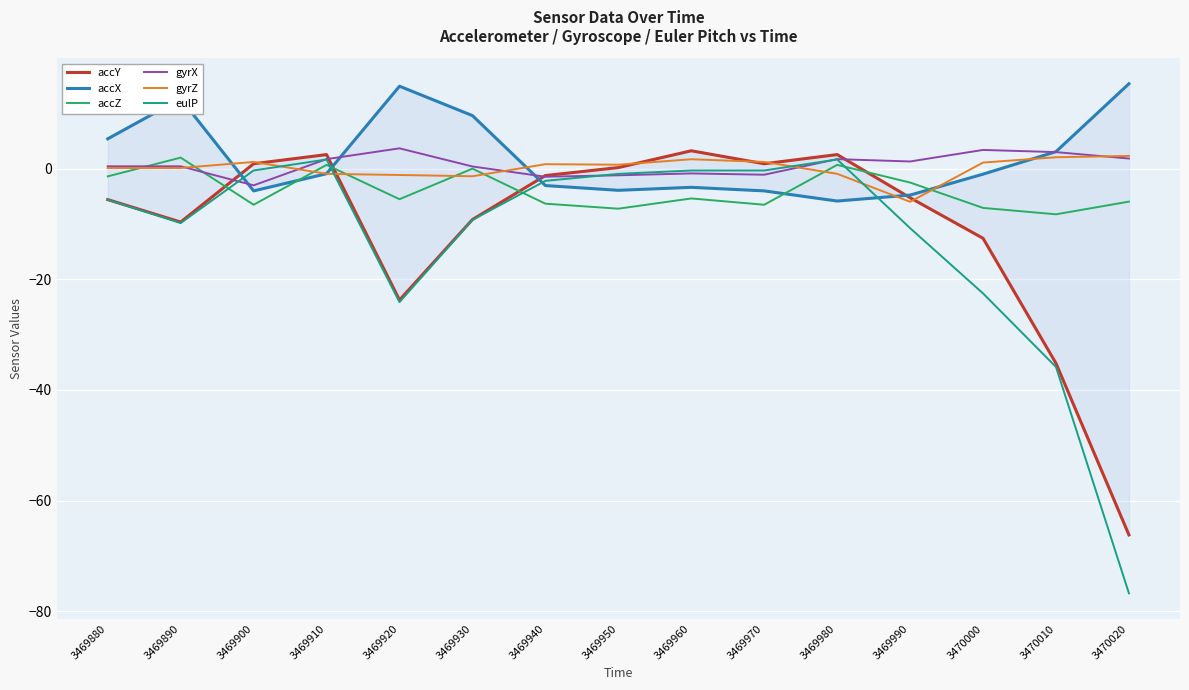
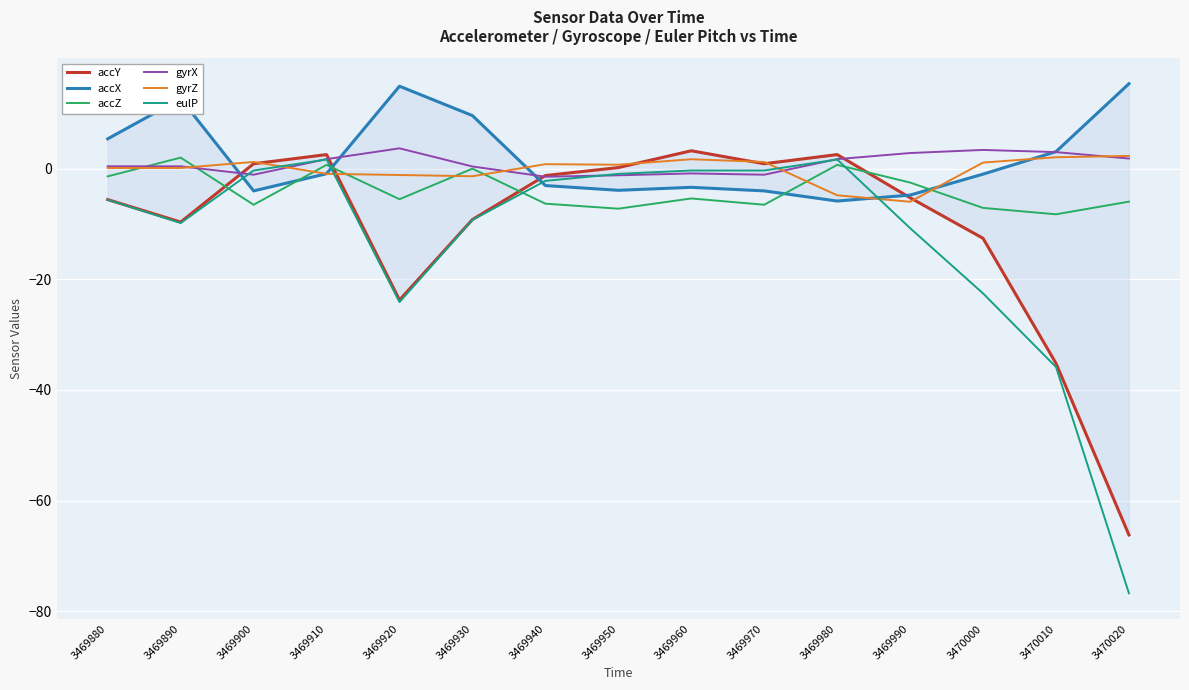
  {
    "accY": {
      "3469990": -5,
      "3470000": -13,
      "3470010": -35,
      "3470020": -66
    },
    "accX": {
      "3469900": -4,
      "3469940": -3,
      "3469950": -4,
      "3469960": -3,
      "3469970": -4,
      "3469980": -6
    },
    "gyrX": {
-     "3469900": -3,
+     "3469900": -1,
      "3469920": 4,
      "3469960": -1,
      "3469970": -1,
-     "3469990": 1,
+     "3469990": 3,
      "3470000": 3,
      "3470020": 2
    },
    "gyrZ": {
      "3469920": -1,
      "3469930": -1,
      "3469940": 1,
      "3469950": 1,
      "3469960": 2,
-     "3469980": -1,
+     "3469980": -5,
      "3469990": -6,
      "3470000": 1,
      "3470010": 2,
      "3470020": 2
    }
  }
